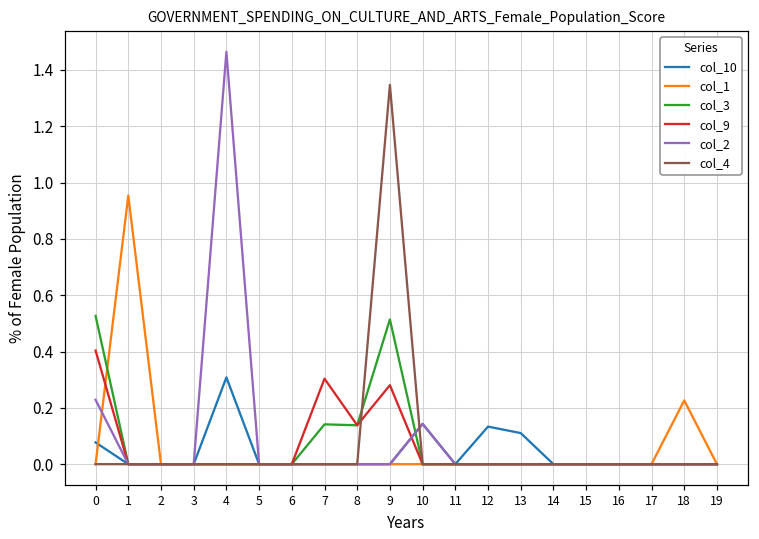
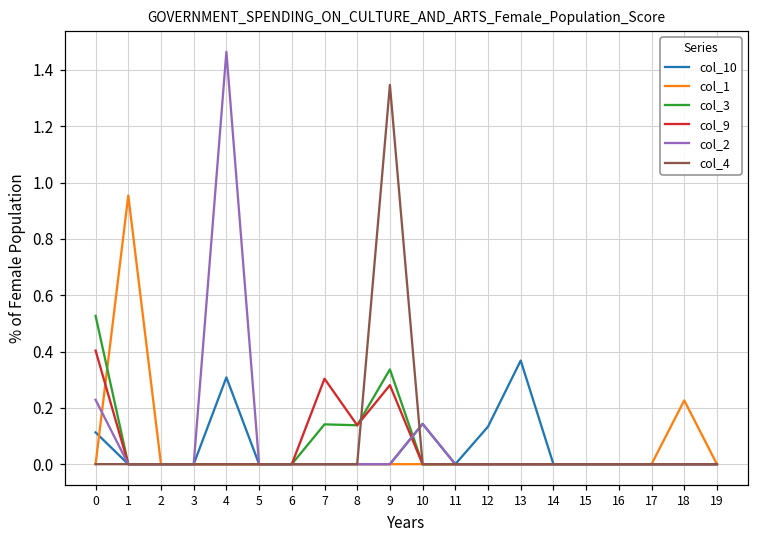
  {
    "col_10": {
-     "0": 0.08,
+     "0": 0.11,
      "4": 0.31,
      "12": 0.13,
-     "13": 0.11
+     "13": 0.37
    },
    "col_1": {
      "1": 0.95,
      "18": 0.23
    },
    "col_3": {
      "0": 0.53,
      "7": 0.14,
-     "9": 0.51
+     "9": 0.34
    },
    "col_9": {
      "0": 0.40,
      "7": 0.30,
      "9": 0.28
    },
    "col_2": {
      "0": 0.23,
      "4": 1.46
    },
    "col_4": {
      "9": 1.35
    }
  }
